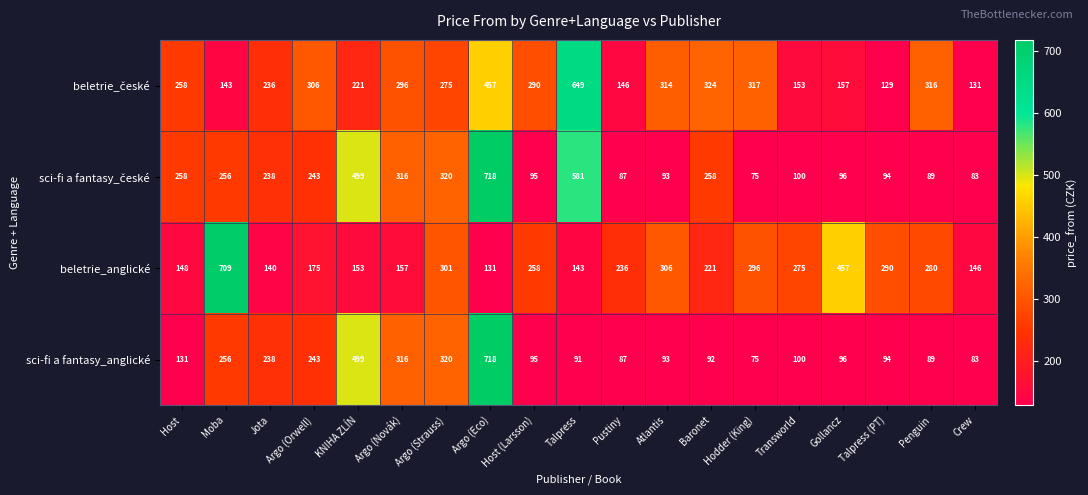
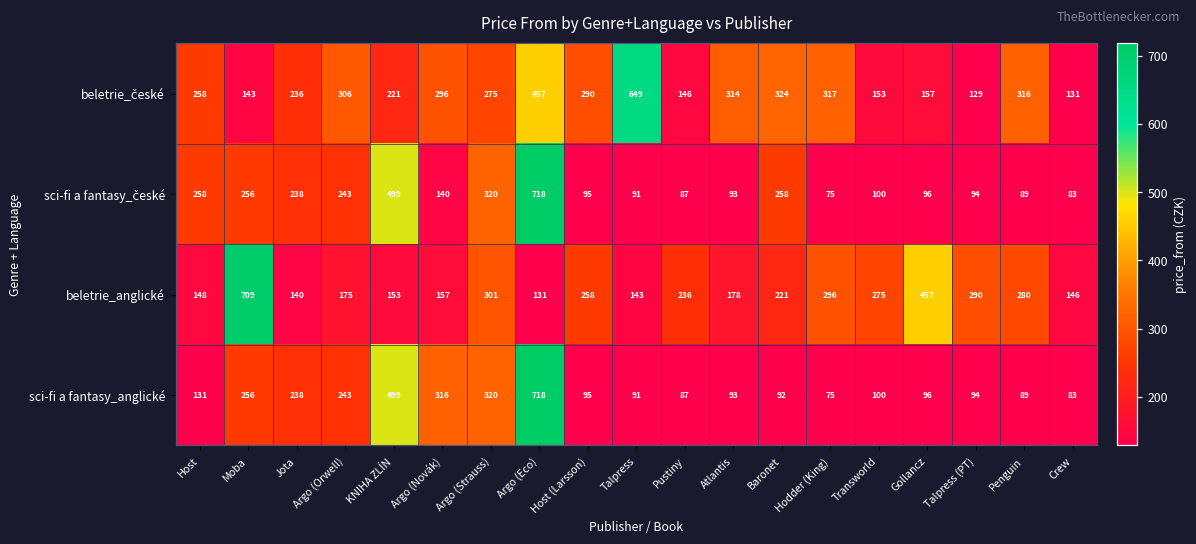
  {
    "beletrie_české": {
      "Host": 258,
      "Moba": 143,
      "Jota": 236,
      "Argo (Orwell)": 306,
      "KNIHA ZLÍN": 221,
      "Argo (Novák)": 296,
      "Argo (Strauss)": 275,
      "Argo (Eco)": 457,
      "Host (Larsson)": 290,
      "Talpress": 649,
      "Pustiny": 146,
      "Atlantis": 314,
      "Baronet": 324,
      "Hodder (King)": 317,
      "Transworld": 153,
      "Gollancz": 157,
      "Talpress (PT)": 129,
      "Penguin": 316,
      "Crew": 131
    },
    "sci-fi a fantasy_české": {
      "Host": 258,
      "Moba": 256,
      "Jota": 238,
      "Argo (Orwell)": 243,
      "KNIHA ZLÍN": 499,
-     "Argo (Novák)": 316,
+     "Argo (Novák)": 140,
      "Argo (Strauss)": 320,
      "Argo (Eco)": 718,
      "Host (Larsson)": 95,
-     "Talpress": 581,
+     "Talpress": 91,
      "Pustiny": 87,
      "Atlantis": 93,
      "Baronet": 258,
      "Hodder (King)": 75,
      "Transworld": 100,
      "Gollancz": 96,
      "Talpress (PT)": 94,
      "Penguin": 89,
      "Crew": 83
    },
    "beletrie_anglické": {
      "Host": 148,
      "Moba": 709,
      "Jota": 140,
      "Argo (Orwell)": 175,
      "KNIHA ZLÍN": 153,
      "Argo (Novák)": 157,
      "Argo (Strauss)": 301,
      "Argo (Eco)": 131,
      "Host (Larsson)": 258,
      "Talpress": 143,
      "Pustiny": 236,
-     "Atlantis": 306,
+     "Atlantis": 178,
      "Baronet": 221,
      "Hodder (King)": 296,
      "Transworld": 275,
      "Gollancz": 457,
      "Talpress (PT)": 290,
      "Penguin": 280,
      "Crew": 146
    },
    "sci-fi a fantasy_anglické": {
      "Host": 131,
      "Moba": 256,
      "Jota": 238,
      "Argo (Orwell)": 243,
      "KNIHA ZLÍN": 499,
      "Argo (Novák)": 316,
      "Argo (Strauss)": 320,
      "Argo (Eco)": 718,
      "Host (Larsson)": 95,
      "Talpress": 91,
      "Pustiny": 87,
      "Atlantis": 93,
      "Baronet": 92,
      "Hodder (King)": 75,
      "Transworld": 100,
      "Gollancz": 96,
      "Talpress (PT)": 94,
      "Penguin": 89,
      "Crew": 83
    }
  }
